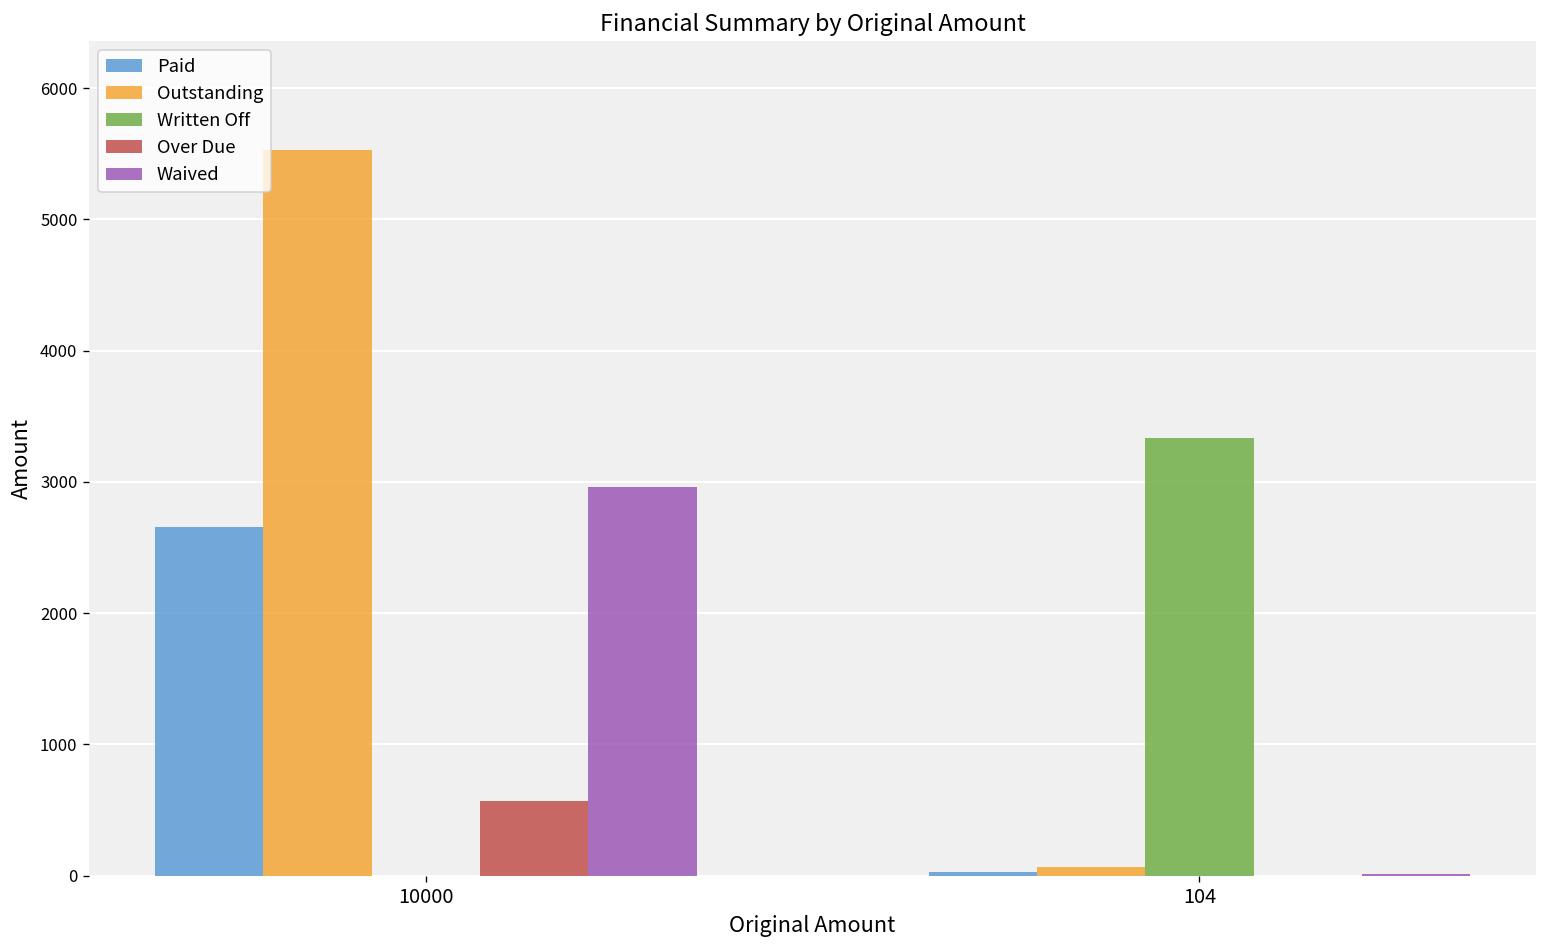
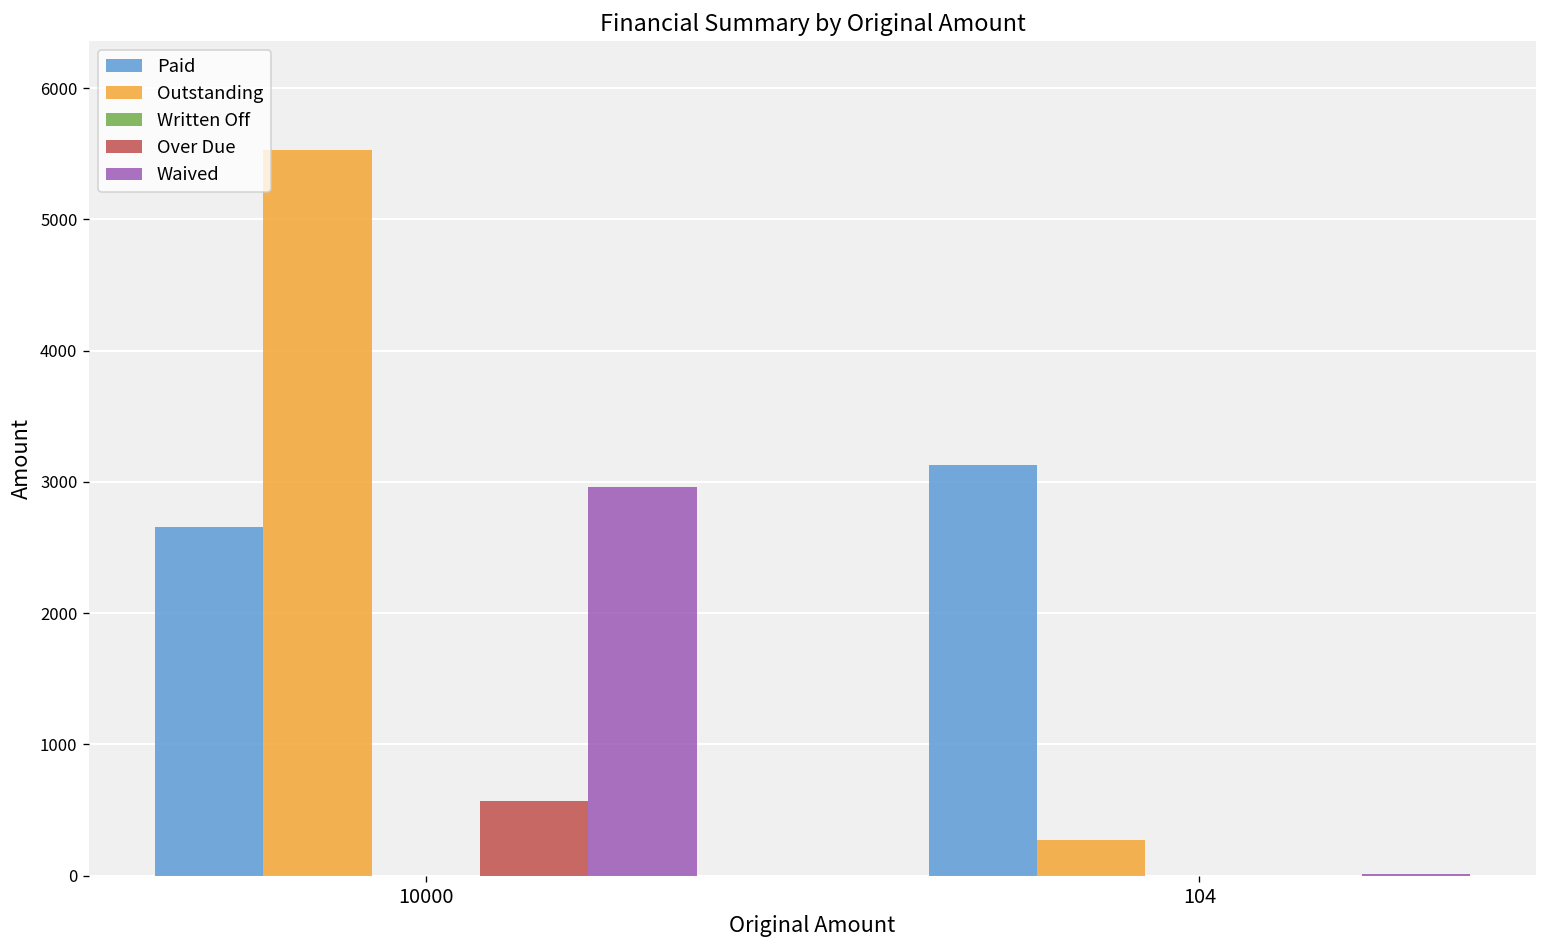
  {
    "Paid": {
      "10000": 2660,
-     "104": 30
+     "104": 3130
    },
    "Outstanding": {
      "10000": 5530,
-     "104": 60
+     "104": 270
    },
    "Written Off": {
      "10000": 0,
-     "104": 3340
+     "104": 0
    },
    "Over Due": {
      "10000": 570,
      "104": 0
    },
    "Waived": {
      "10000": 2960
    }
  }
